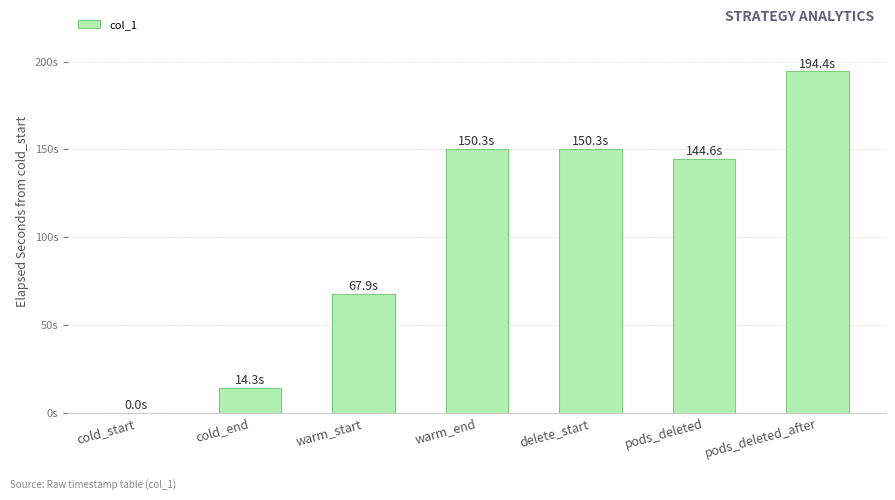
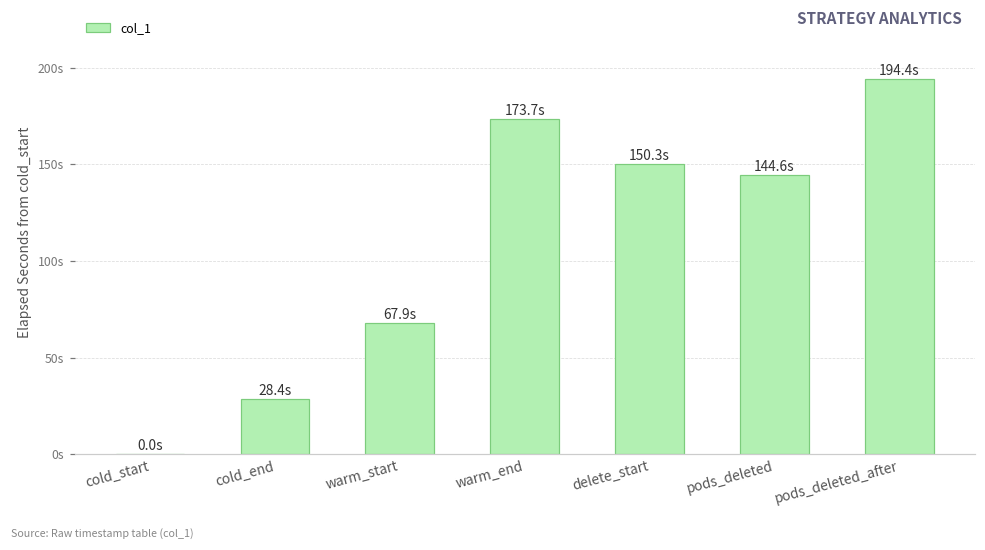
  {
    "cold_start": "0.0s",
-   "cold_end": "14.3s",
+   "cold_end": "28.4s",
    "warm_start": "67.9s",
-   "warm_end": "150.3s",
+   "warm_end": "173.7s",
    "delete_start": "150.3s",
    "pods_deleted": "144.6s",
    "pods_deleted_after": "194.4s"
  }
